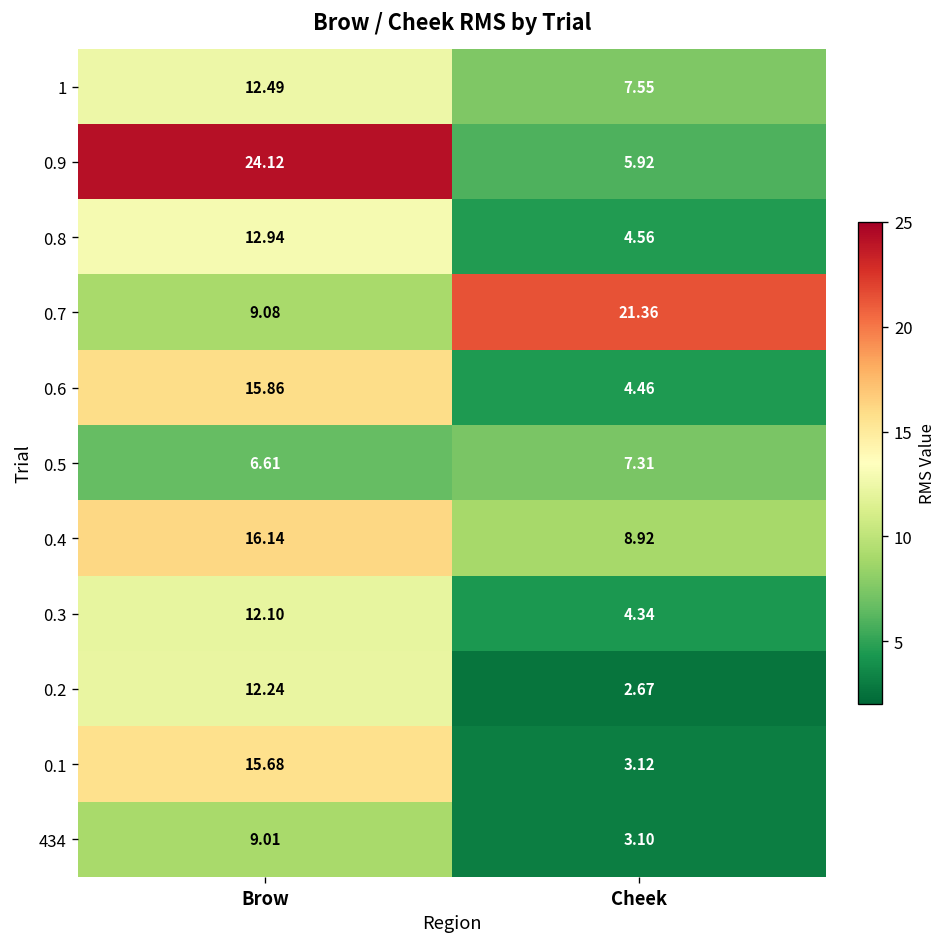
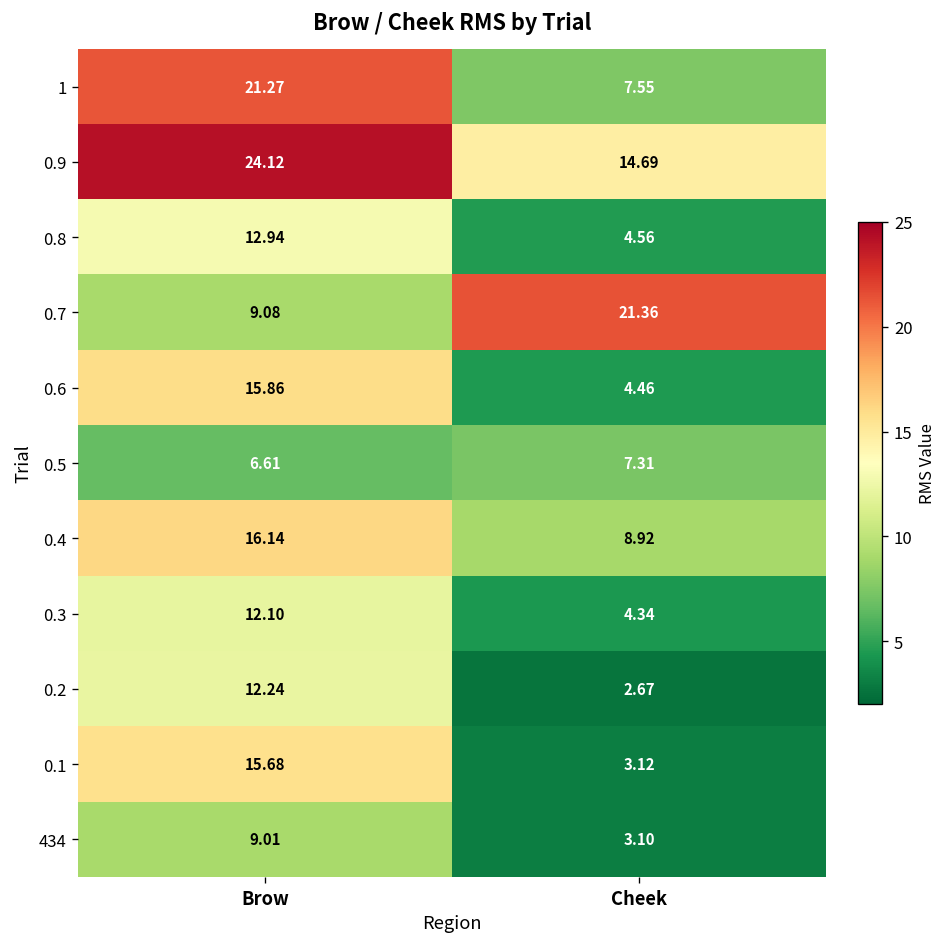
  {
    "1": {
-     "Brow": 12.49,
+     "Brow": 21.27,
      "Cheek": 7.55
    },
    "0.9": {
      "Brow": 24.12,
-     "Cheek": 5.92
+     "Cheek": 14.69
    },
    "0.8": {
      "Brow": 12.94,
      "Cheek": 4.56
    },
    "0.7": {
      "Brow": 9.08,
      "Cheek": 21.36
    },
    "0.6": {
      "Brow": 15.86,
      "Cheek": 4.46
    },
    "0.5": {
      "Brow": 6.61,
      "Cheek": 7.31
    },
    "0.4": {
      "Brow": 16.14,
      "Cheek": 8.92
    },
    "0.3": {
      "Brow": 12.10,
      "Cheek": 4.34
    },
    "0.2": {
      "Brow": 12.24,
      "Cheek": 2.67
    },
    "0.1": {
      "Brow": 15.68,
      "Cheek": 3.12
    },
    "434": {
      "Brow": 9.01,
      "Cheek": 3.10
    }
  }
